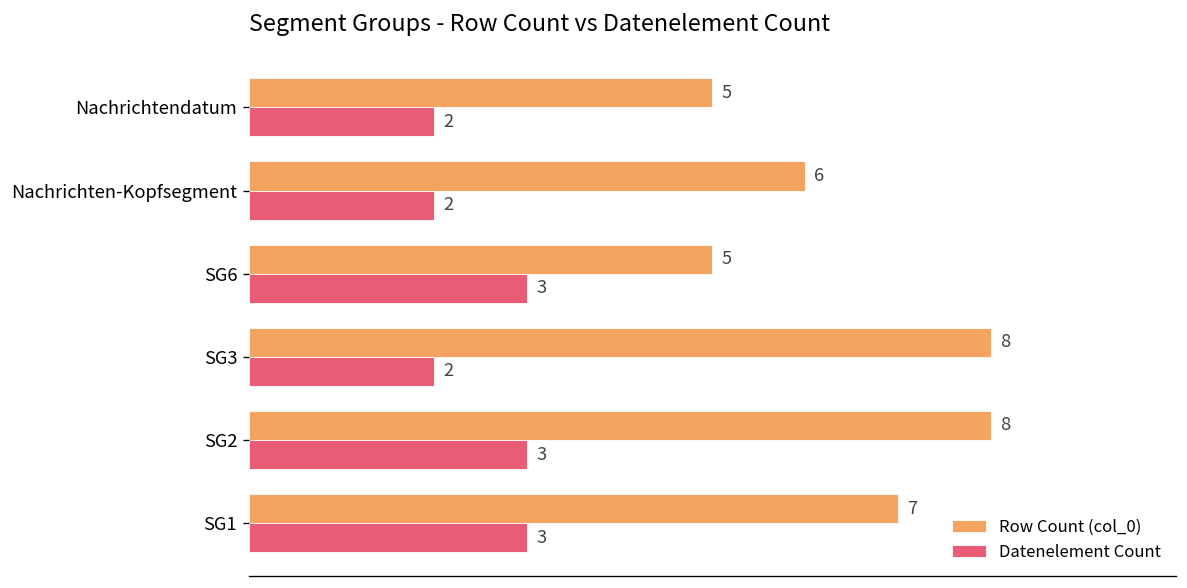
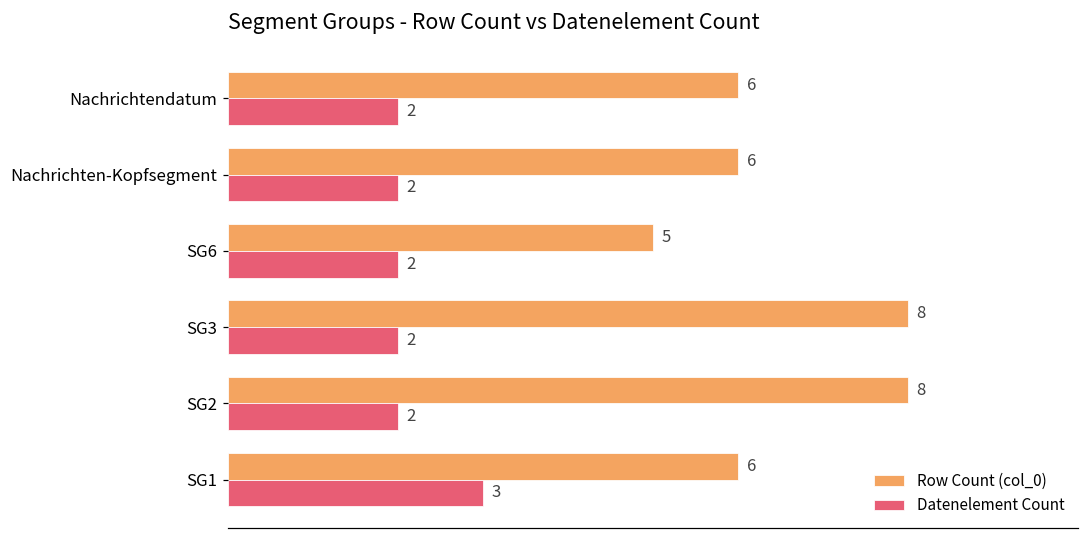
  {
    "Row Count (col_0)": {
-     "Nachrichtendatum": 5,
+     "Nachrichtendatum": 6,
      "Nachrichten-Kopfsegment": 6,
      "SG6": 5,
      "SG3": 8,
      "SG2": 8,
-     "SG1": 7
+     "SG1": 6
    },
    "Datenelement Count": {
      "Nachrichtendatum": 2,
      "Nachrichten-Kopfsegment": 2,
-     "SG6": 3,
+     "SG6": 2,
      "SG3": 2,
-     "SG2": 3,
+     "SG2": 2,
      "SG1": 3
    }
  }
